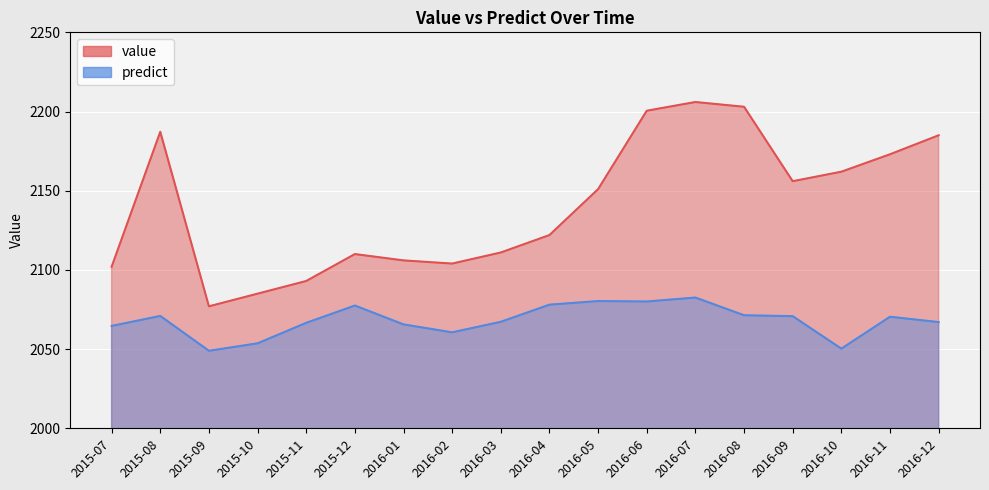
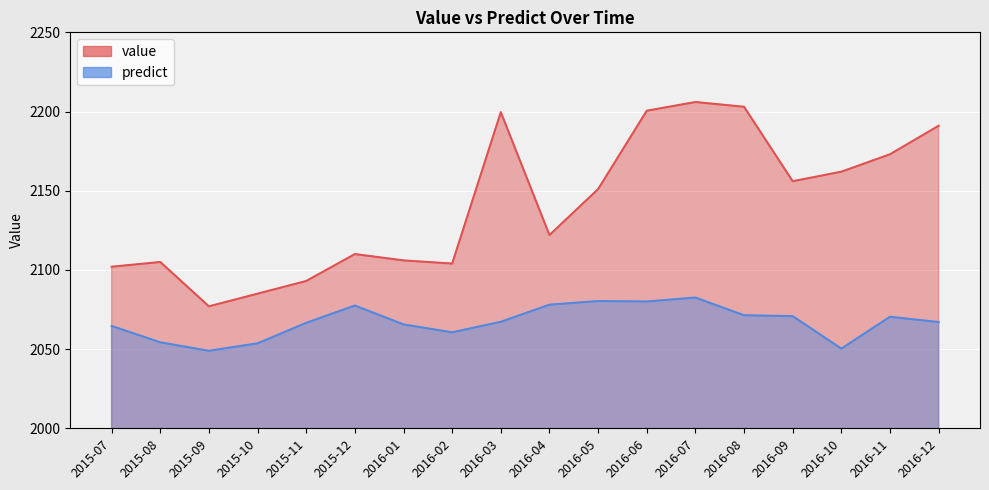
  {
    "value": {
      "2015-07": 2102,
-     "2015-08": 2187,
+     "2015-08": 2105,
      "2015-09": 2077,
      "2015-10": 2085,
      "2015-11": 2093,
      "2015-12": 2110,
      "2016-01": 2106,
      "2016-02": 2104,
-     "2016-03": 2111,
+     "2016-03": 2200,
      "2016-04": 2122,
      "2016-05": 2151,
      "2016-06": 2201,
      "2016-07": 2206,
      "2016-08": 2203,
      "2016-09": 2156,
      "2016-10": 2162,
      "2016-11": 2173,
-     "2016-12": 2185
+     "2016-12": 2191
    },
    "predict": {
      "2015-07": 2065,
-     "2015-08": 2071,
+     "2015-08": 2054,
      "2015-09": 2049,
      "2015-10": 2054,
      "2015-11": 2067,
      "2015-12": 2078,
      "2016-01": 2066,
      "2016-02": 2061,
      "2016-03": 2067,
      "2016-04": 2078,
      "2016-05": 2080,
      "2016-06": 2080,
      "2016-07": 2083,
      "2016-08": 2071,
      "2016-09": 2071,
      "2016-10": 2050,
      "2016-11": 2070,
      "2016-12": 2067
    }
  }
